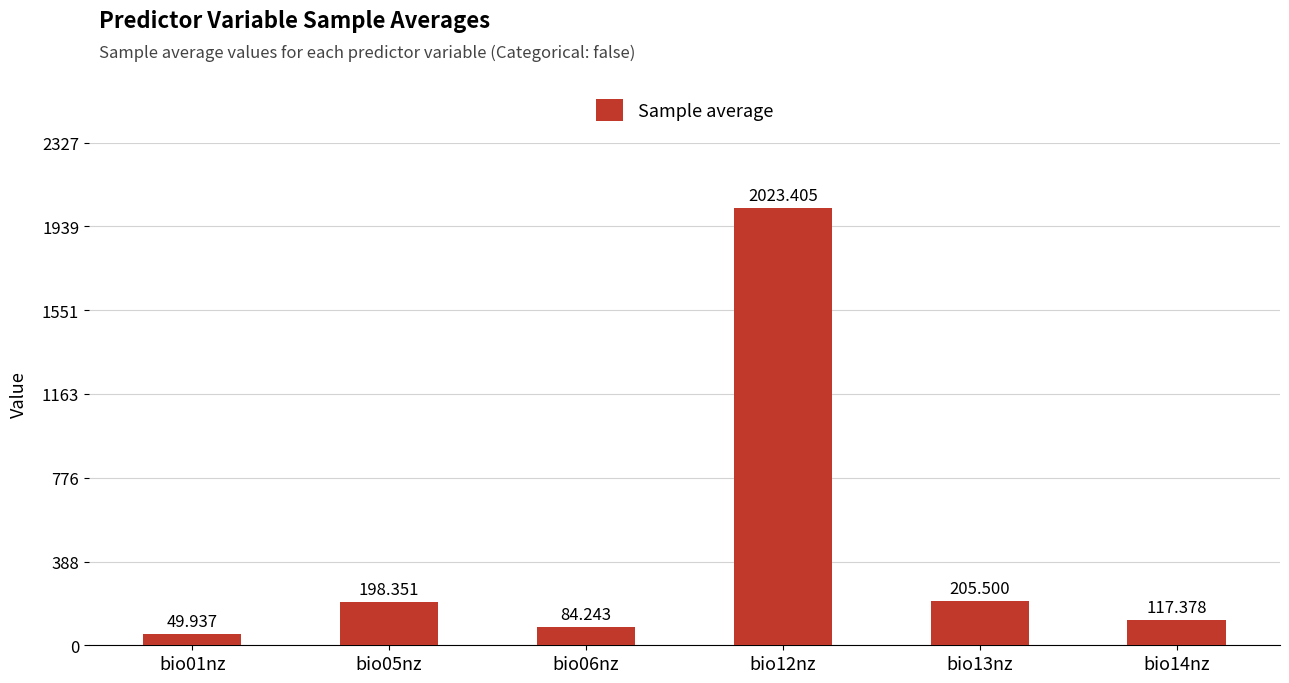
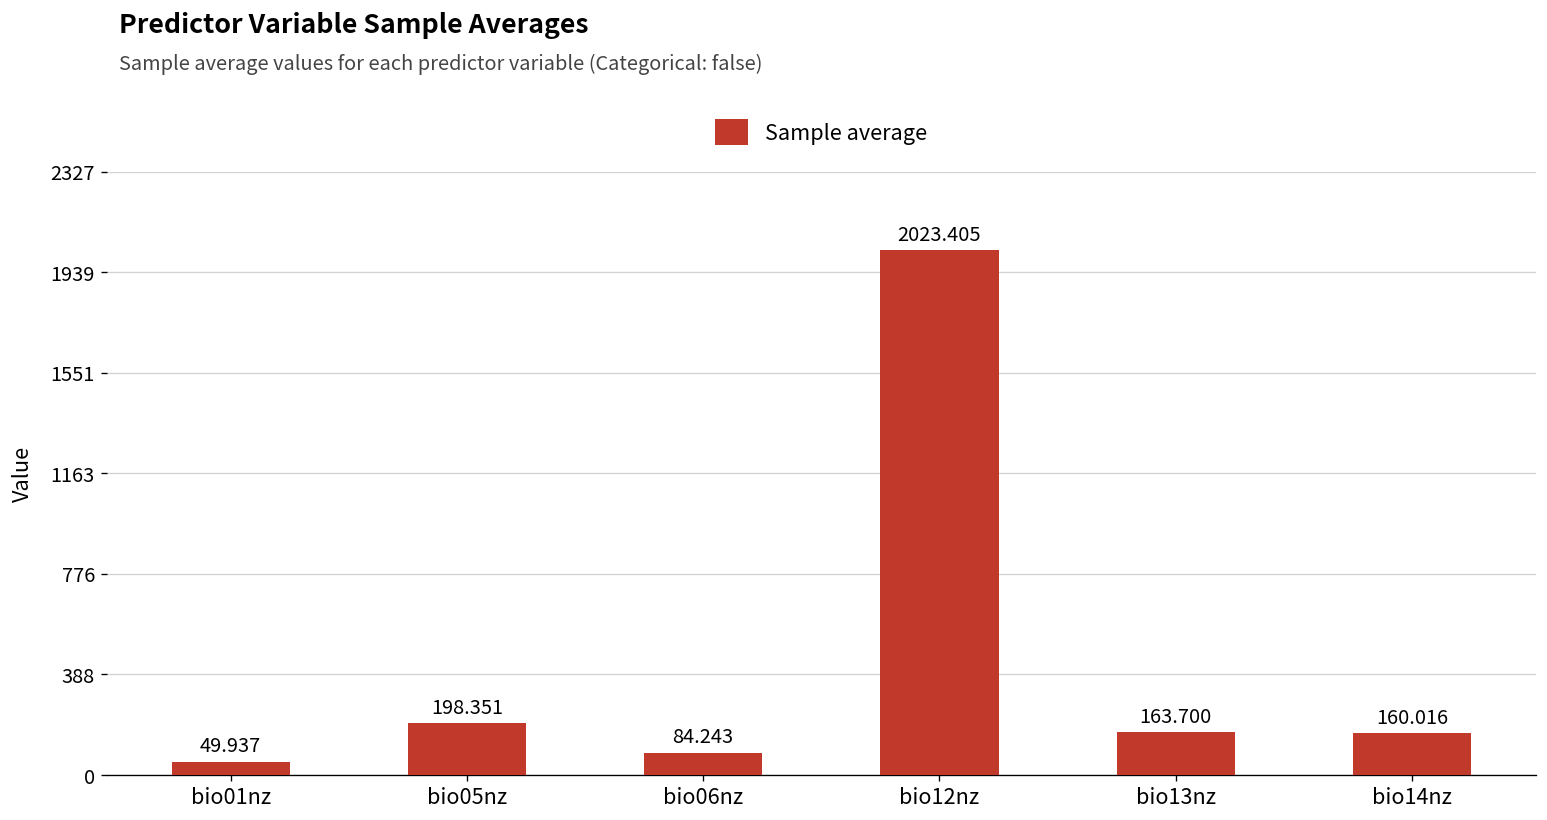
  {
    "bio01nz": 49.937,
    "bio05nz": 198.351,
    "bio06nz": 84.243,
    "bio12nz": 2023.405,
-   "bio13nz": 205.500,
-   "bio14nz": 117.378
+   "bio13nz": 163.700,
+   "bio14nz": 160.016
  }
